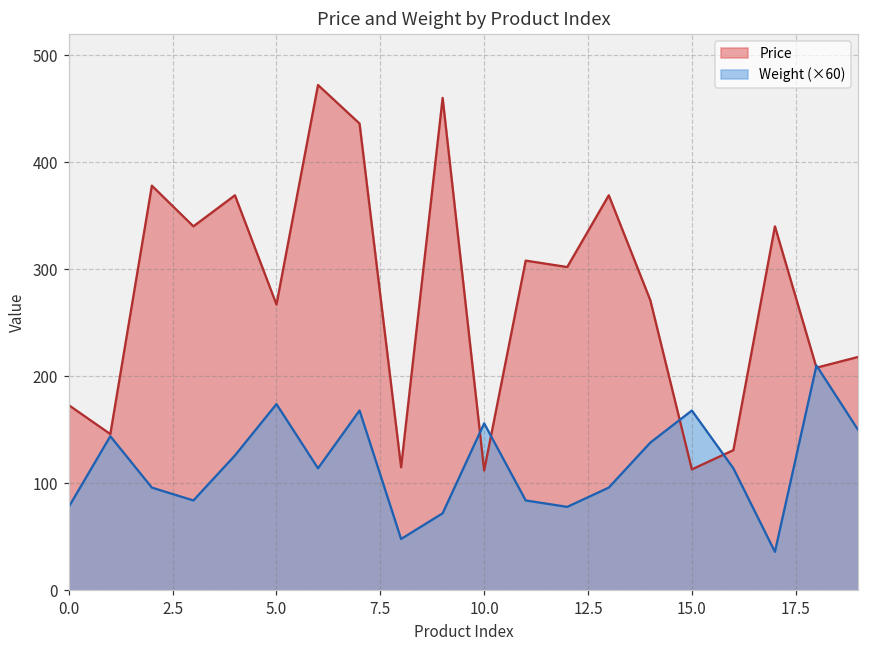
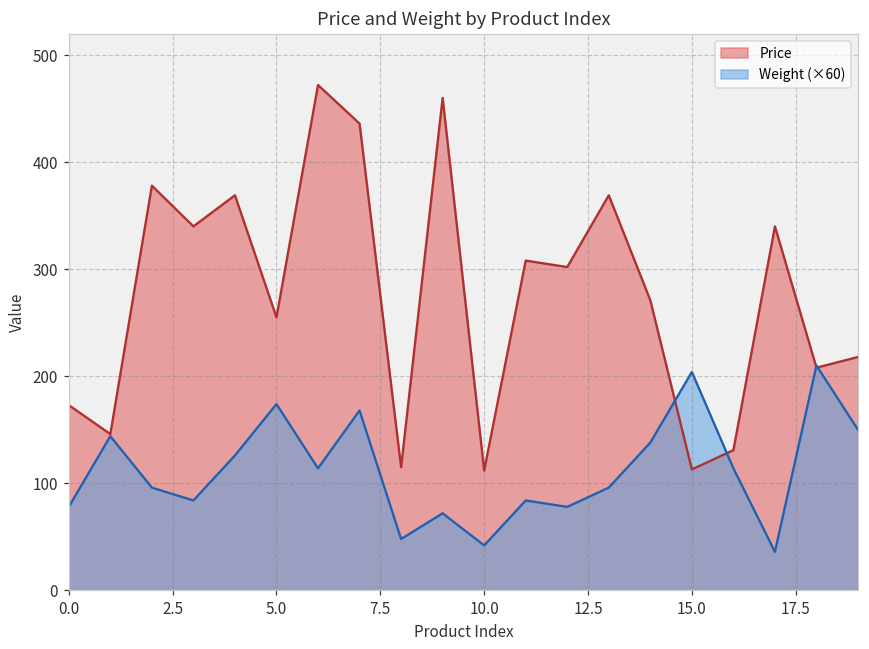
  {
    "Price": {
      "0.0": 170,
-     "5.0": 270,
+     "5.0": 260,
      "10.0": 110,
      "15.0": 110
    },
    "Weight (×60)": {
      "0.0": 80,
      "5.0": 170,
-     "10.0": 160,
-     "15.0": 170
+     "10.0": 40,
+     "15.0": 200
    }
  }
